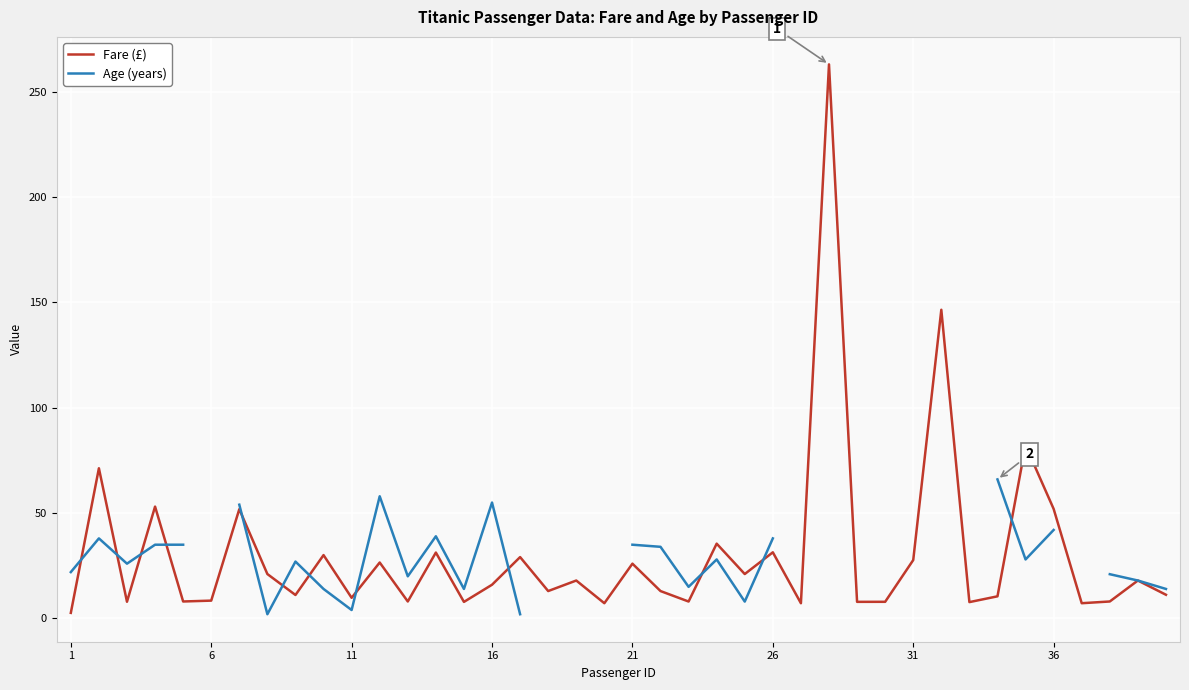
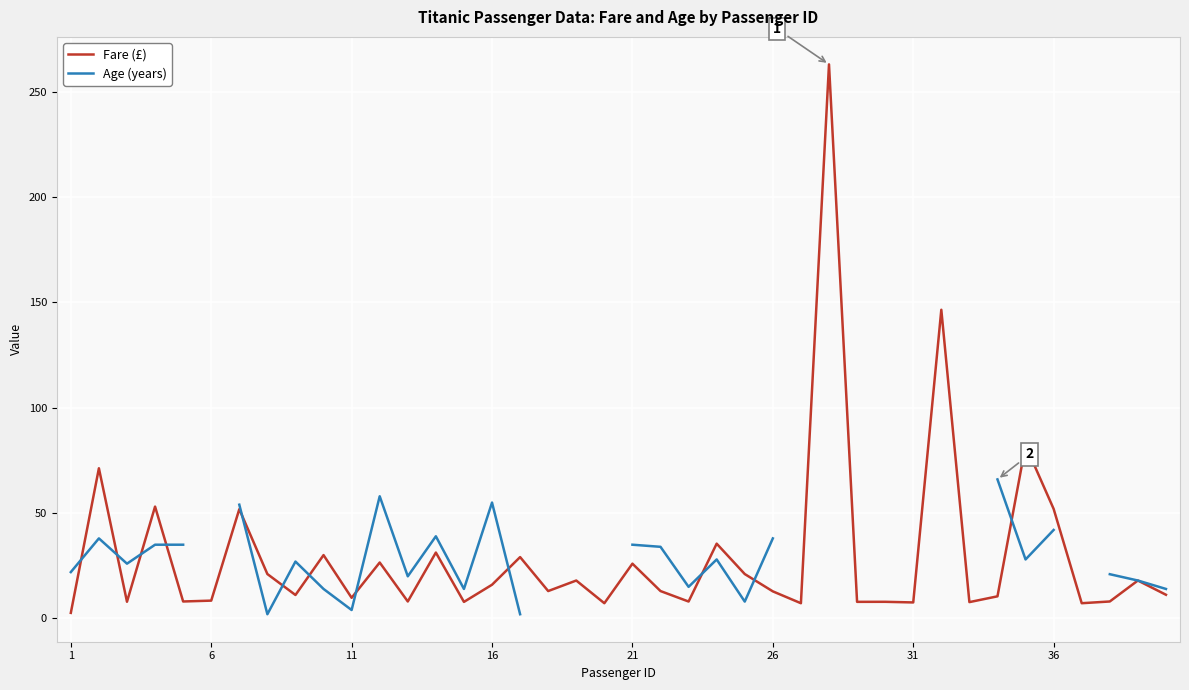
  {
    "Fare (£)": {
      "1": 3,
      "6": 8,
      "11": 10,
      "16": 16,
      "21": 26,
-     "26": 31,
-     "31": 28,
+     "26": 13,
+     "31": 8,
      "36": 52
    },
    "Age (years)": {
      "1": 22,
      "11": 4,
      "16": 55,
      "21": 35,
      "26": 38,
      "31": 40,
      "36": 42
    }
  }
